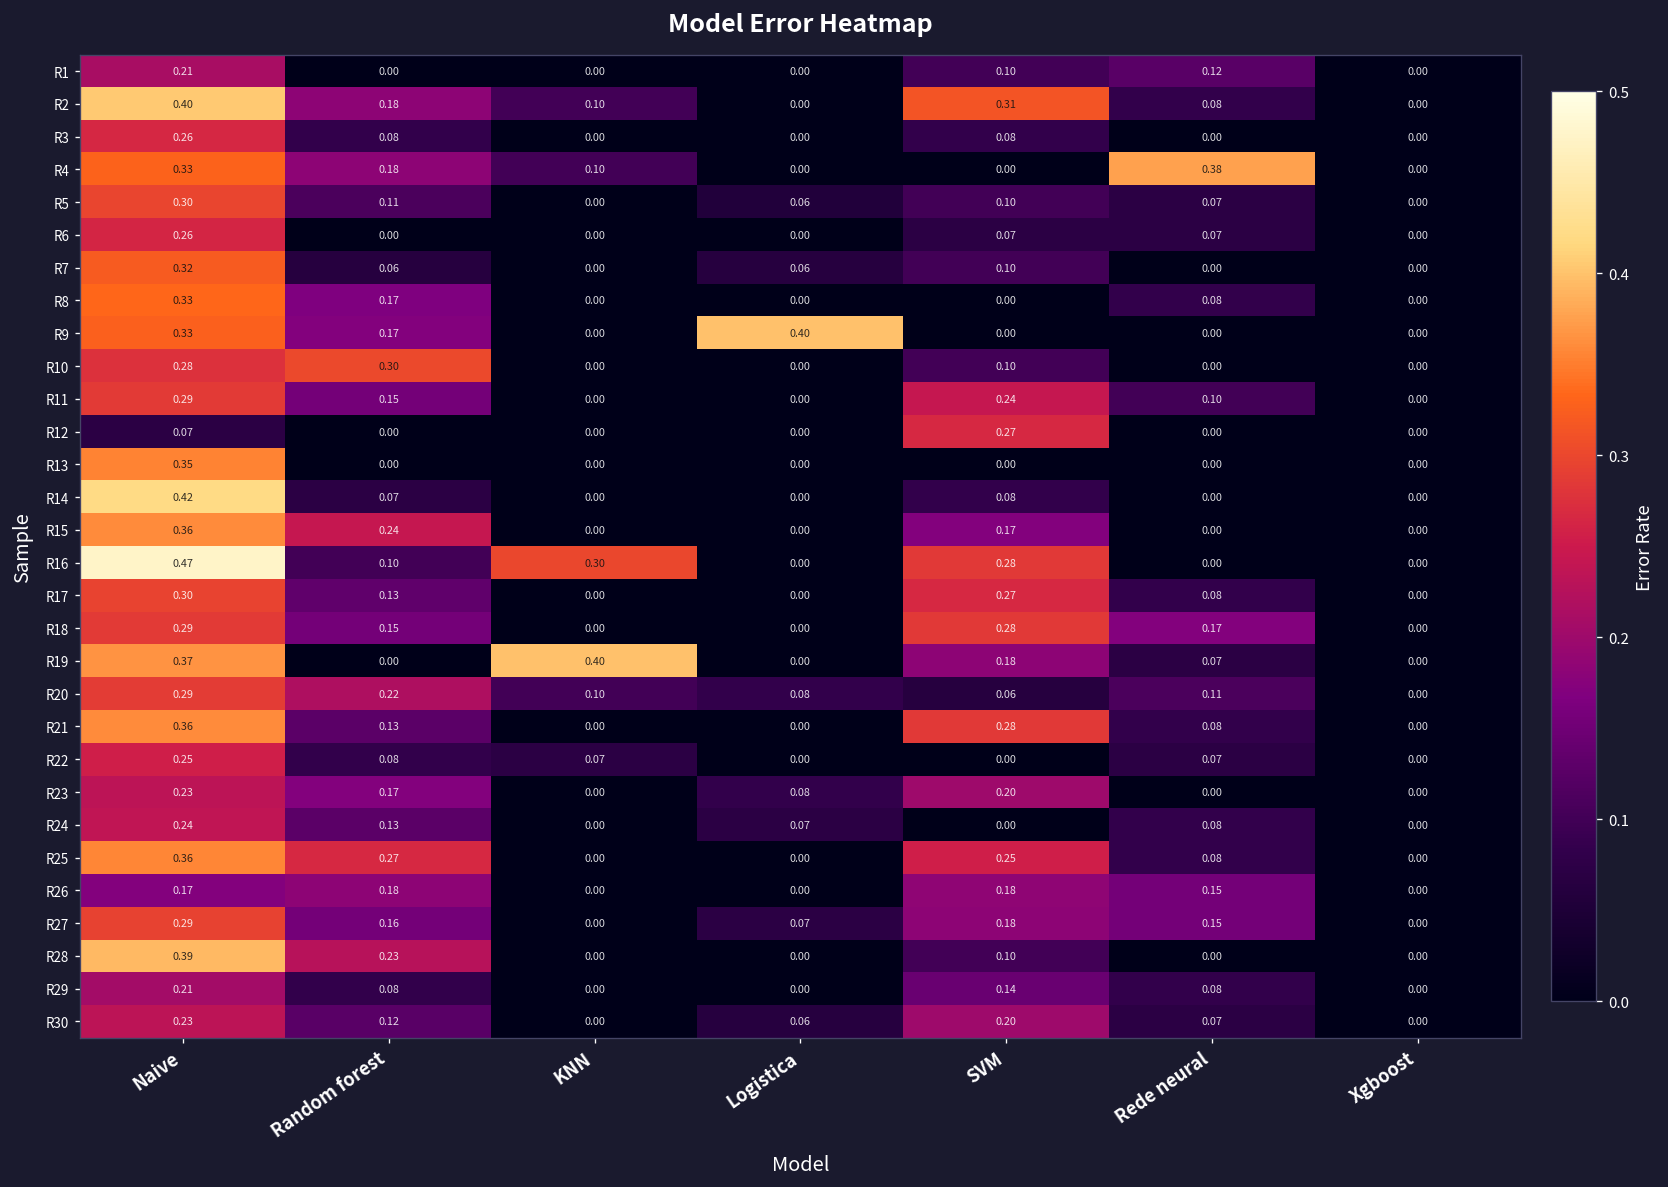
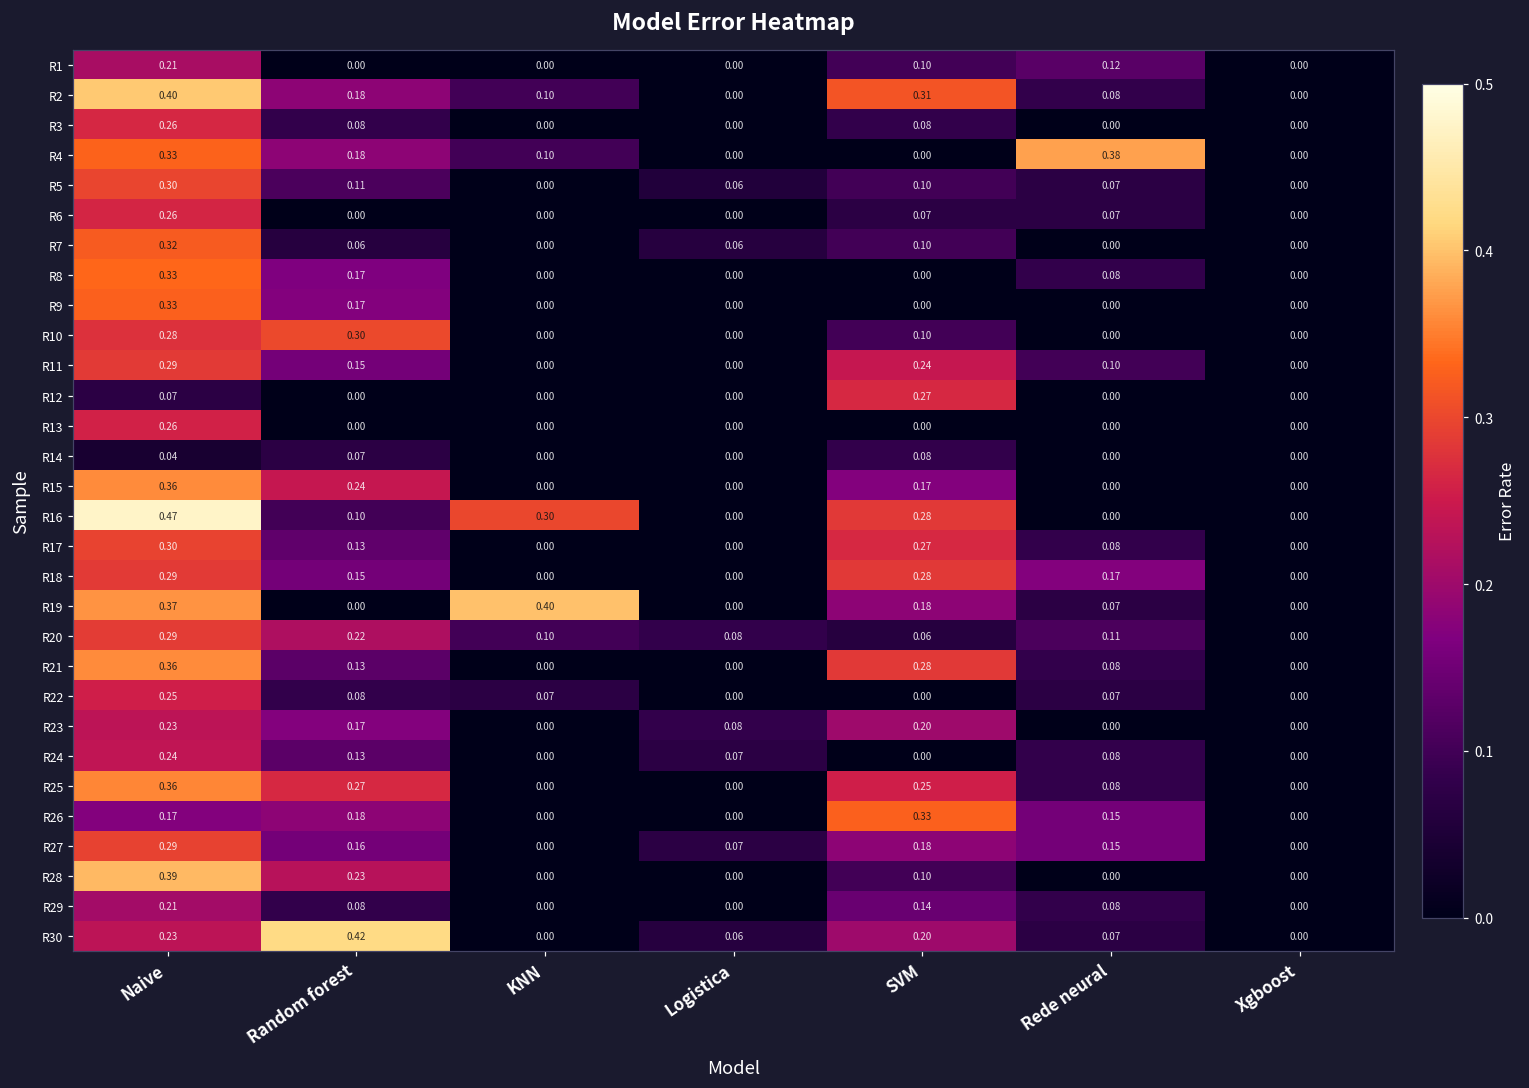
  {
    "R9": {
      "Naive": 0.33,
      "Random forest": 0.17,
      "KNN": 0.00,
-     "Logistica": 0.40,
+     "Logistica": 0.00,
      "SVM": 0.00,
      "Rede neural": 0.00,
      "Xgboost": 0.00
    },
    "R13": {
-     "Naive": 0.35,
+     "Naive": 0.26,
      "Random forest": 0.00,
      "KNN": 0.00,
      "Logistica": 0.00,
      "SVM": 0.00,
      "Rede neural": 0.00,
      "Xgboost": 0.00
    },
    "R14": {
-     "Naive": 0.42,
+     "Naive": 0.04,
      "Random forest": 0.07,
      "KNN": 0.00,
      "Logistica": 0.00,
      "SVM": 0.08,
      "Rede neural": 0.00,
      "Xgboost": 0.00
    },
    "R26": {
      "Naive": 0.17,
      "Random forest": 0.18,
      "KNN": 0.00,
      "Logistica": 0.00,
-     "SVM": 0.18,
+     "SVM": 0.33,
      "Rede neural": 0.15,
      "Xgboost": 0.00
    },
    "R30": {
      "Naive": 0.23,
-     "Random forest": 0.12,
+     "Random forest": 0.42,
      "KNN": 0.00,
      "Logistica": 0.06,
      "SVM": 0.20,
      "Rede neural": 0.07,
      "Xgboost": 0.00
    }
  }
